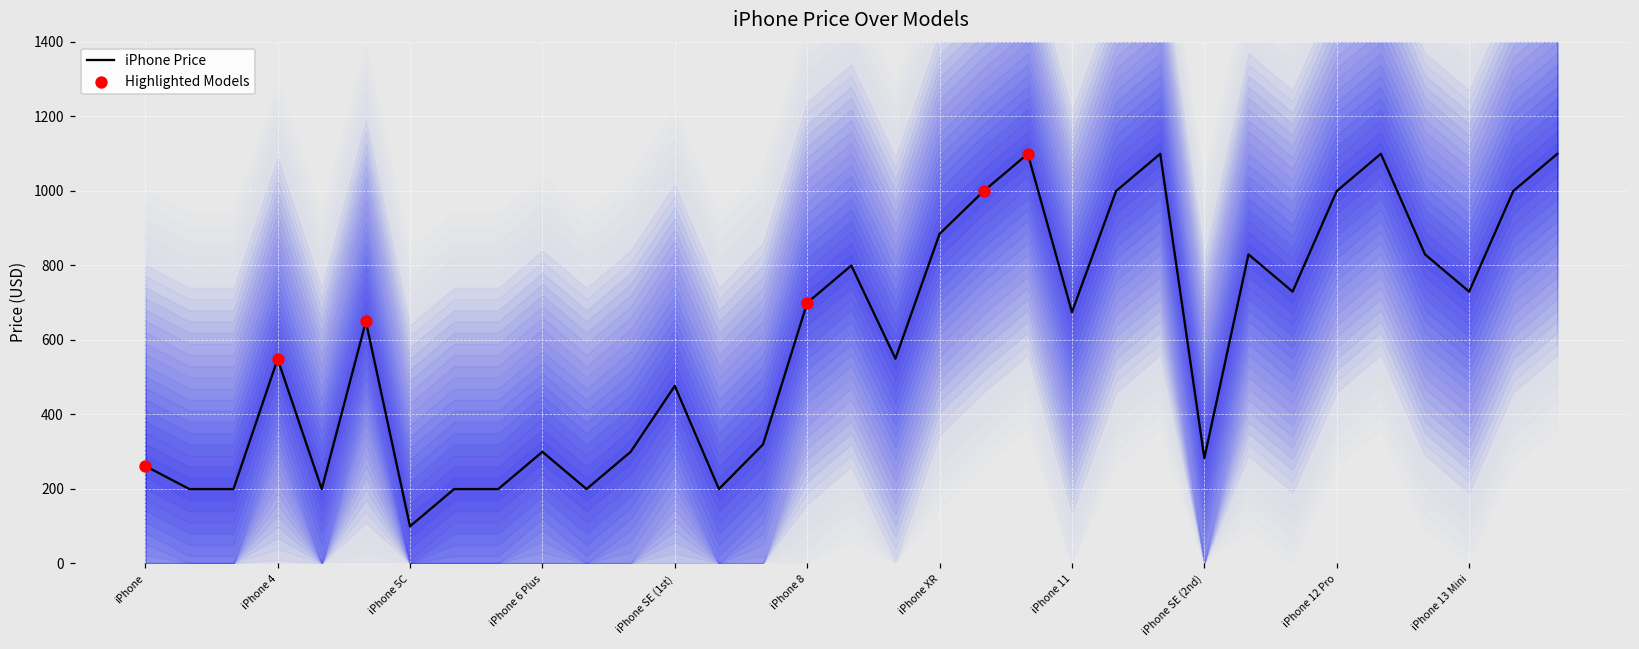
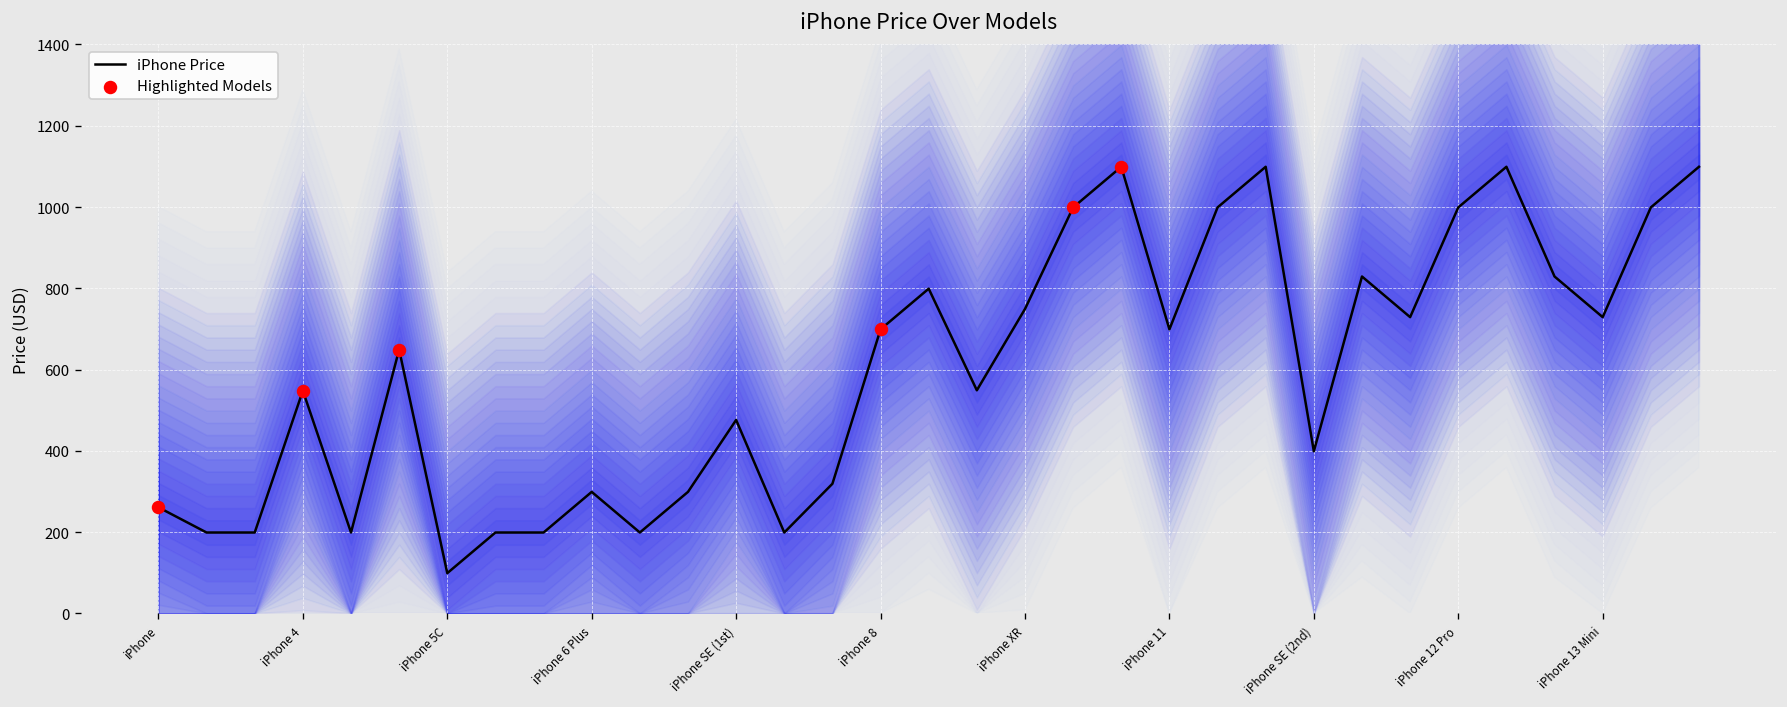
  {
    "iPhone Price": {
      "iPhone 5C": 100,
      "iPhone 6 Plus": 300,
      "iPhone SE (1st)": 480,
-     "iPhone XR": 880,
-     "iPhone 11": 670,
-     "iPhone SE (2nd)": 280,
+     "iPhone XR": 750,
+     "iPhone 11": 700,
+     "iPhone SE (2nd)": 400,
      "iPhone 12 Pro": 1000,
      "iPhone 13 Mini": 730
    }
  }
